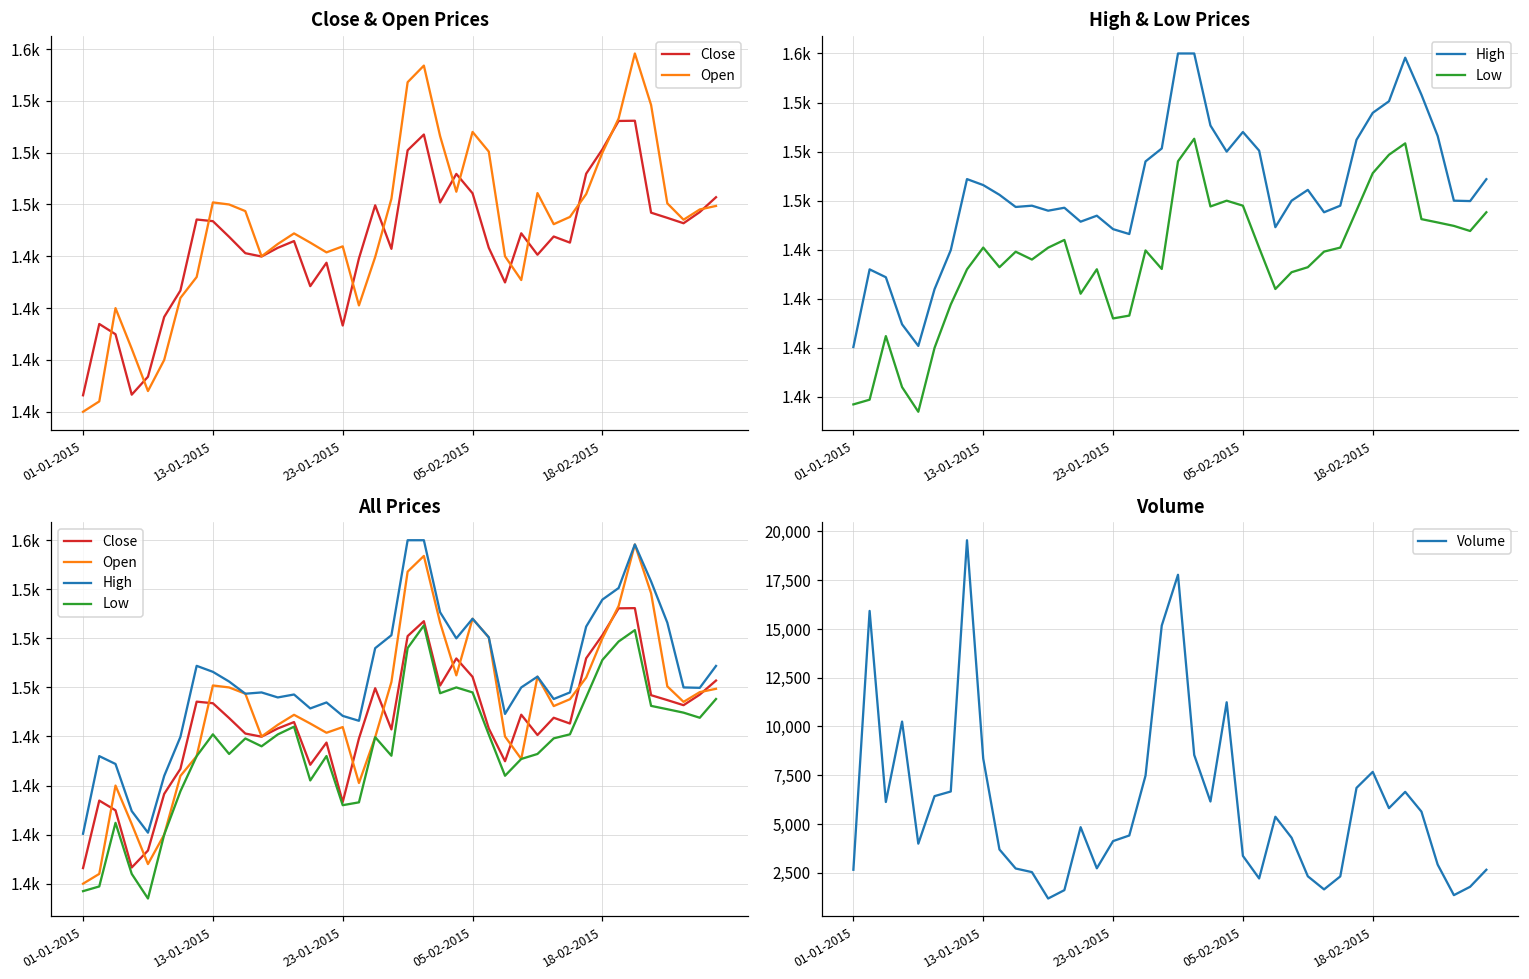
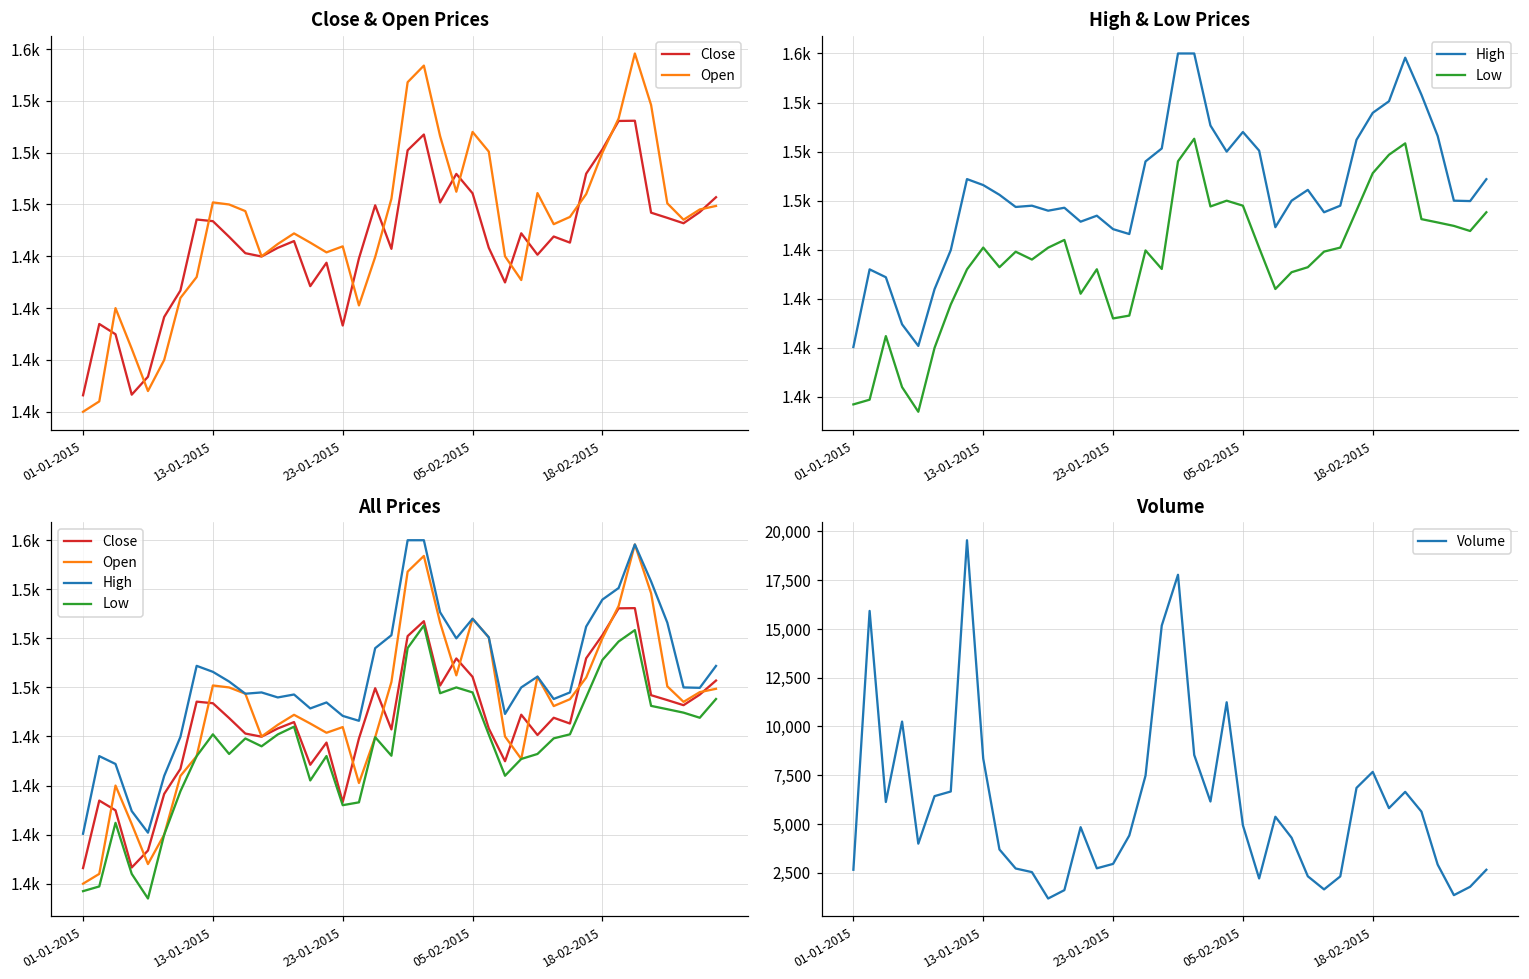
  {
    "Volume": {
      "01-01-2015": "2,700",
      "13-01-2015": "8,400",
-     "23-01-2015": "4,100",
-     "05-02-2015": "3,400",
+     "23-01-2015": "3,000",
+     "05-02-2015": "4,900",
      "18-02-2015": "7,700"
    }
  }
